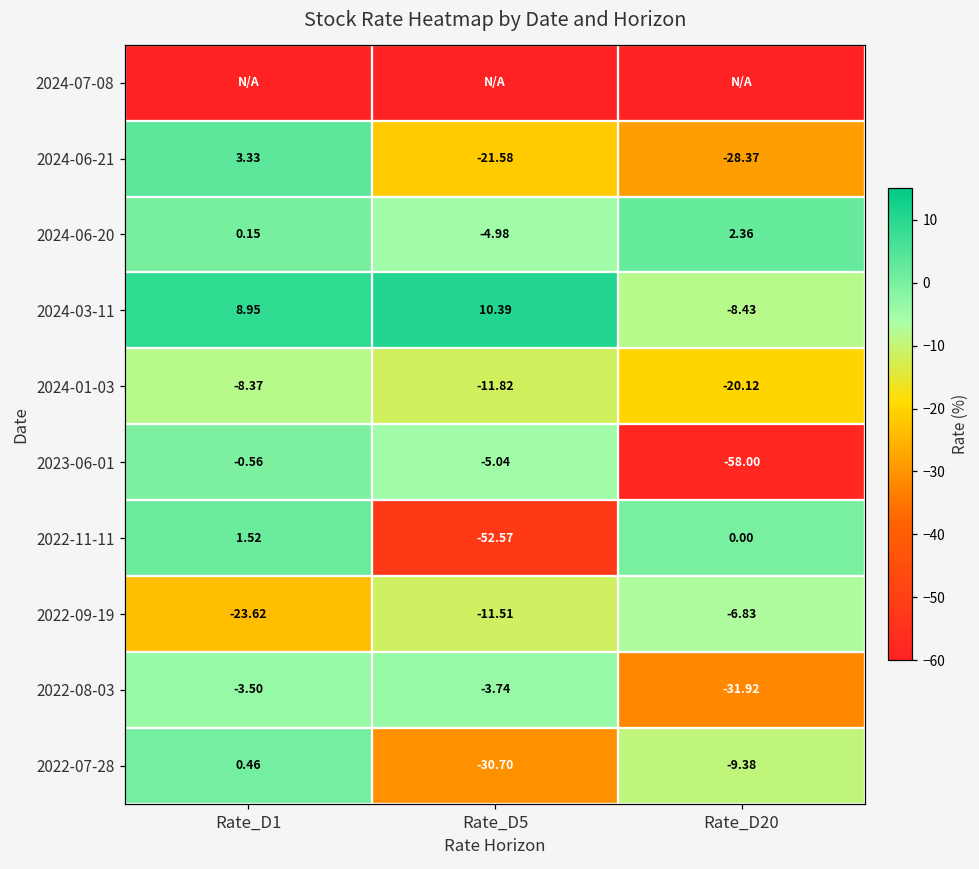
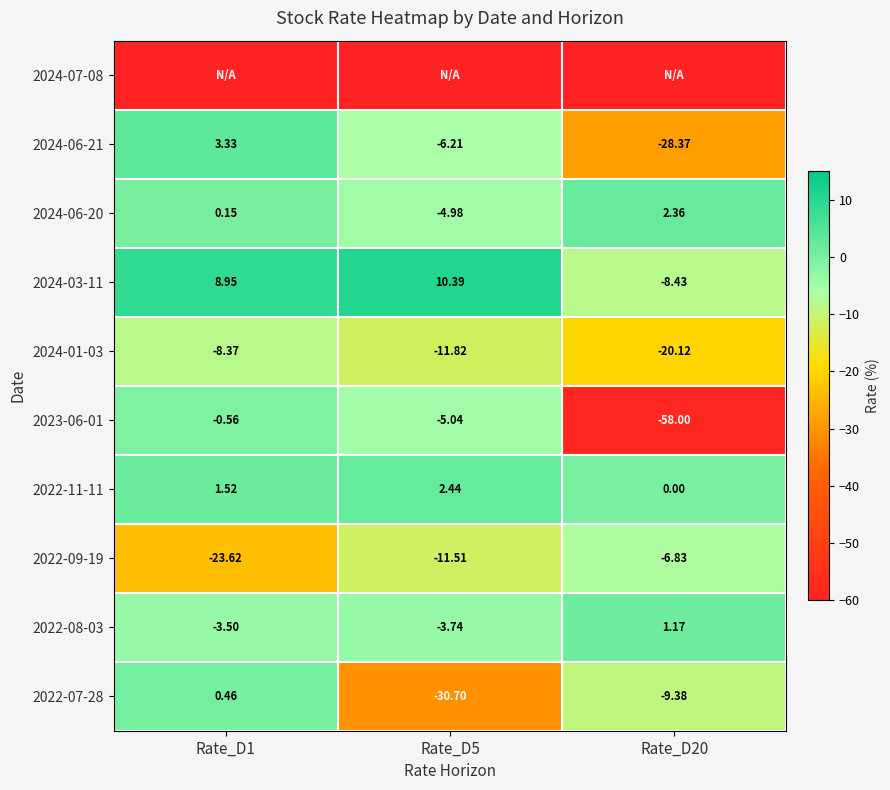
  {
    "2024-06-21": {
      "Rate_D1": 3.33,
-     "Rate_D5": -21.58,
+     "Rate_D5": -6.21,
      "Rate_D20": -28.37
    },
    "2024-06-20": {
      "Rate_D1": 0.15,
      "Rate_D5": -4.98,
      "Rate_D20": 2.36
    },
    "2024-03-11": {
      "Rate_D1": 8.95,
      "Rate_D5": 10.39,
      "Rate_D20": -8.43
    },
    "2024-01-03": {
      "Rate_D1": -8.37,
      "Rate_D5": -11.82,
      "Rate_D20": -20.12
    },
    "2023-06-01": {
      "Rate_D1": -0.56,
      "Rate_D5": -5.04,
      "Rate_D20": -58.00
    },
    "2022-11-11": {
      "Rate_D1": 1.52,
-     "Rate_D5": -52.57,
+     "Rate_D5": 2.44,
      "Rate_D20": 0.00
    },
    "2022-09-19": {
      "Rate_D1": -23.62,
      "Rate_D5": -11.51,
      "Rate_D20": -6.83
    },
    "2022-08-03": {
      "Rate_D1": -3.50,
      "Rate_D5": -3.74,
-     "Rate_D20": -31.92
+     "Rate_D20": 1.17
    },
    "2022-07-28": {
      "Rate_D1": 0.46,
      "Rate_D5": -30.70,
      "Rate_D20": -9.38
    }
  }
